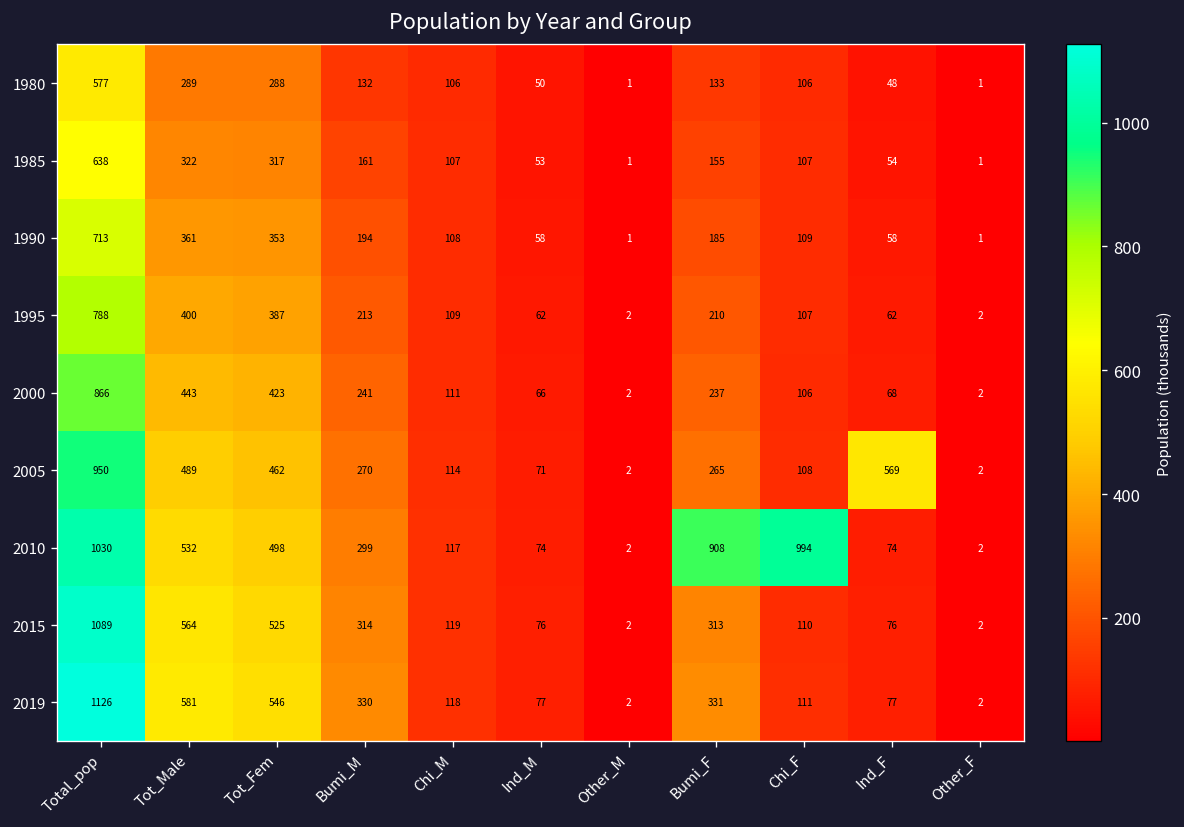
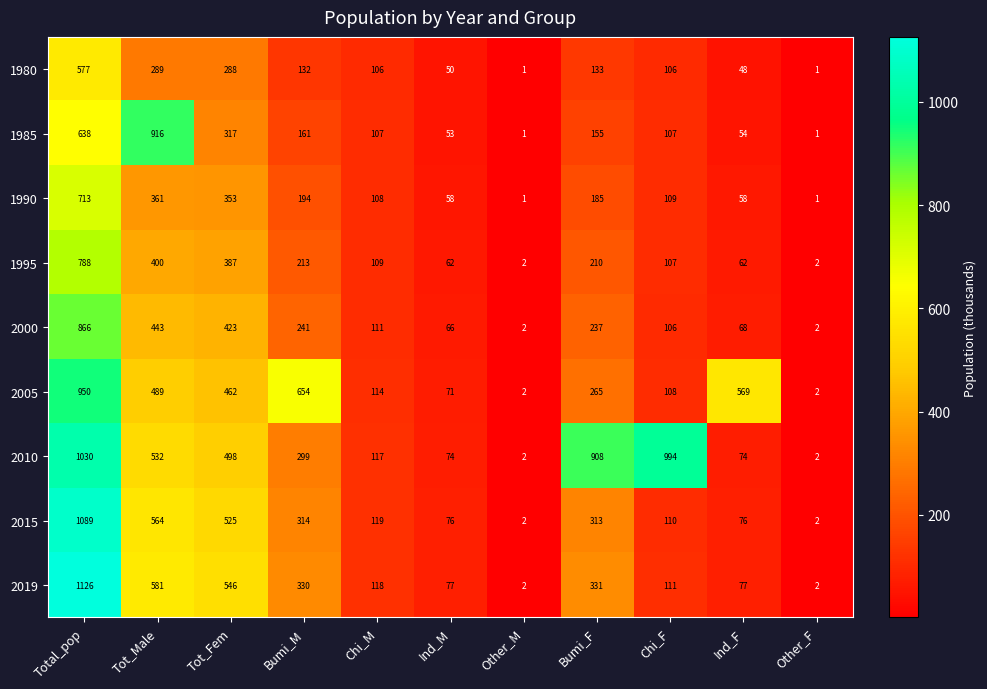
  {
    "1980": {
      "Total_pop": 577,
      "Tot_Male": 289,
      "Tot_Fem": 288,
      "Bumi_M": 132,
      "Chi_M": 106,
      "Ind_M": 50,
      "Other_M": 1,
      "Bumi_F": 133,
      "Chi_F": 106,
      "Ind_F": 48,
      "Other_F": 1
    },
    "1985": {
      "Total_pop": 638,
-     "Tot_Male": 322,
+     "Tot_Male": 916,
      "Tot_Fem": 317,
      "Bumi_M": 161,
      "Chi_M": 107,
      "Ind_M": 53,
      "Other_M": 1,
      "Bumi_F": 155,
      "Chi_F": 107,
      "Ind_F": 54,
      "Other_F": 1
    },
    "1990": {
      "Total_pop": 713,
      "Tot_Male": 361,
      "Tot_Fem": 353,
      "Bumi_M": 194,
      "Chi_M": 108,
      "Ind_M": 58,
      "Other_M": 1,
      "Bumi_F": 185,
      "Chi_F": 109,
      "Ind_F": 58,
      "Other_F": 1
    },
    "1995": {
      "Total_pop": 788,
      "Tot_Male": 400,
      "Tot_Fem": 387,
      "Bumi_M": 213,
      "Chi_M": 109,
      "Ind_M": 62,
      "Other_M": 2,
      "Bumi_F": 210,
      "Chi_F": 107,
      "Ind_F": 62,
      "Other_F": 2
    },
    "2000": {
      "Total_pop": 866,
      "Tot_Male": 443,
      "Tot_Fem": 423,
      "Bumi_M": 241,
      "Chi_M": 111,
      "Ind_M": 66,
      "Other_M": 2,
      "Bumi_F": 237,
      "Chi_F": 106,
      "Ind_F": 68,
      "Other_F": 2
    },
    "2005": {
      "Total_pop": 950,
      "Tot_Male": 489,
      "Tot_Fem": 462,
-     "Bumi_M": 270,
+     "Bumi_M": 654,
      "Chi_M": 114,
      "Ind_M": 71,
      "Other_M": 2,
      "Bumi_F": 265,
      "Chi_F": 108,
      "Ind_F": 569,
      "Other_F": 2
    },
    "2010": {
      "Total_pop": 1030,
      "Tot_Male": 532,
      "Tot_Fem": 498,
      "Bumi_M": 299,
      "Chi_M": 117,
      "Ind_M": 74,
      "Other_M": 2,
      "Bumi_F": 908,
      "Chi_F": 994,
      "Ind_F": 74,
      "Other_F": 2
    },
    "2015": {
      "Total_pop": 1089,
      "Tot_Male": 564,
      "Tot_Fem": 525,
      "Bumi_M": 314,
      "Chi_M": 119,
      "Ind_M": 76,
      "Other_M": 2,
      "Bumi_F": 313,
      "Chi_F": 110,
      "Ind_F": 76,
      "Other_F": 2
    },
    "2019": {
      "Total_pop": 1126,
      "Tot_Male": 581,
      "Tot_Fem": 546,
      "Bumi_M": 330,
      "Chi_M": 118,
      "Ind_M": 77,
      "Other_M": 2,
      "Bumi_F": 331,
      "Chi_F": 111,
      "Ind_F": 77,
      "Other_F": 2
    }
  }
